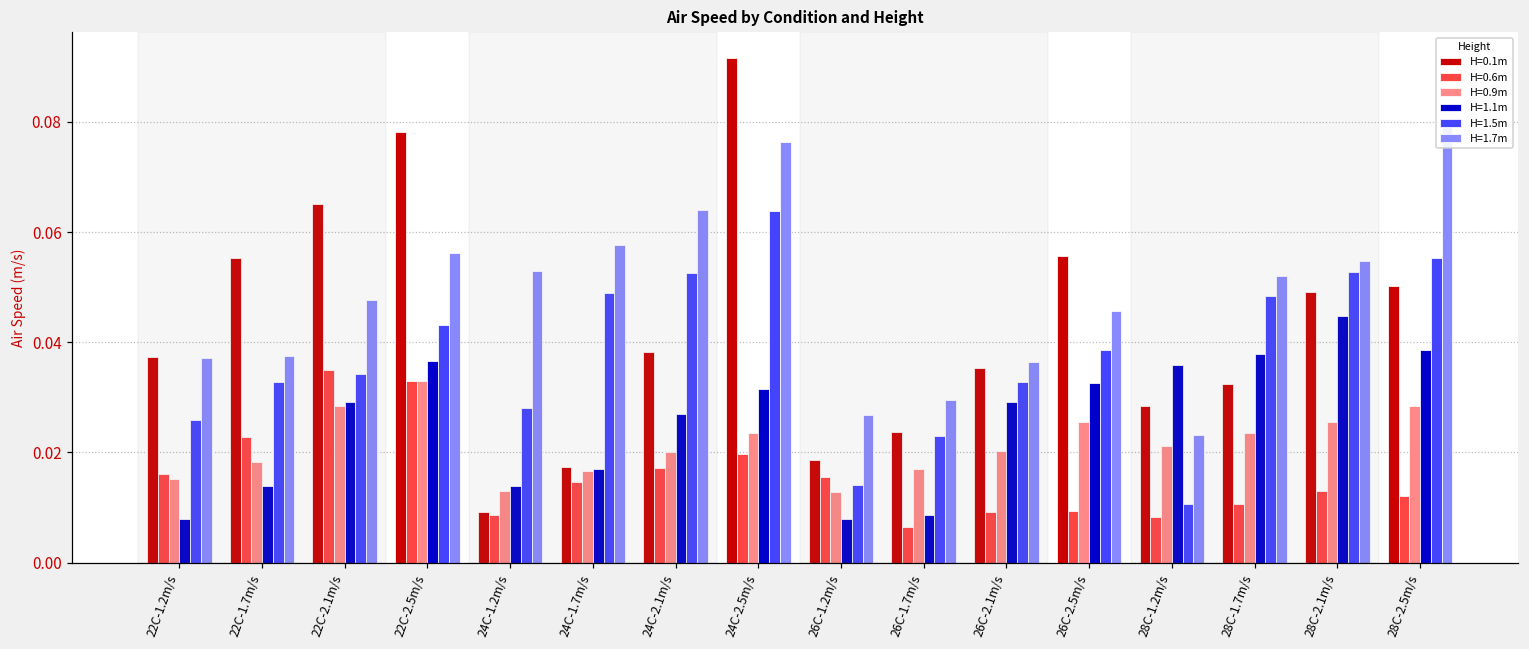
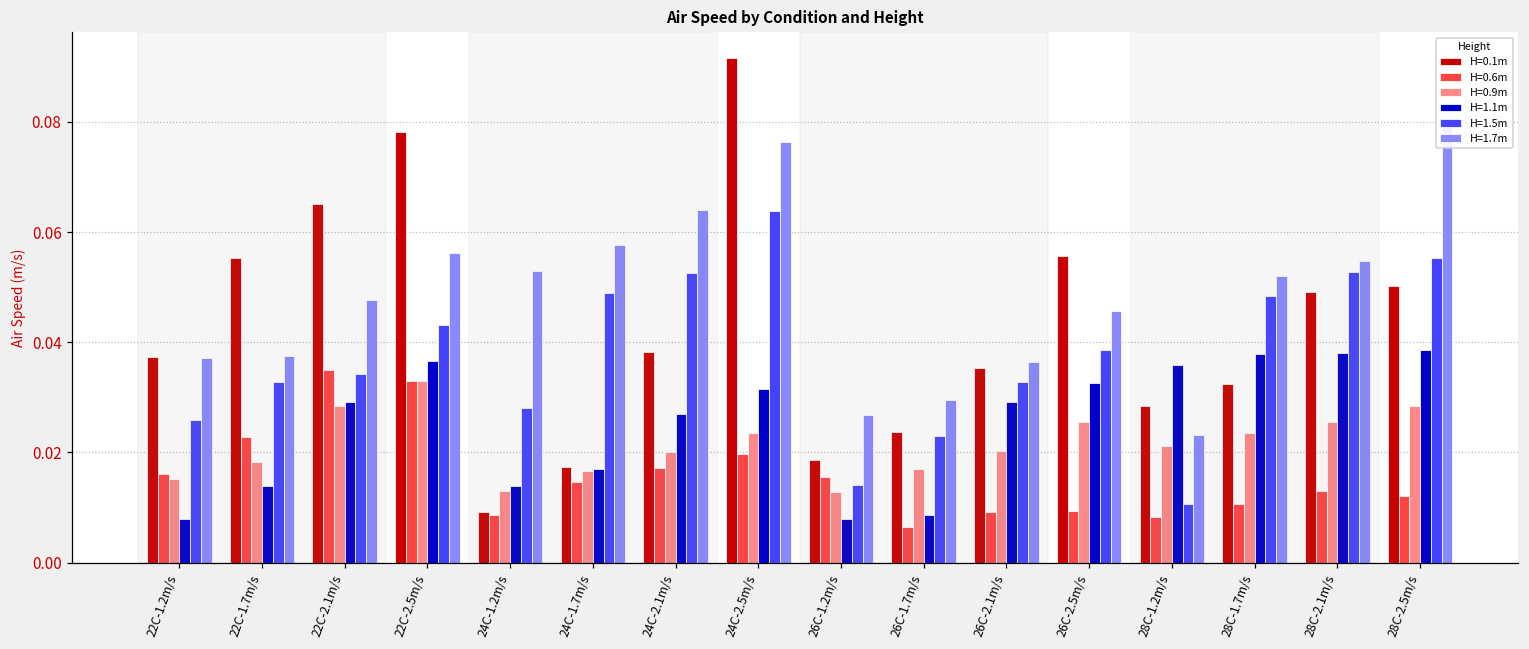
  {
    "H=0.1m": {
      "22C-1.2m/s": 0.037,
      "22C-1.7m/s": 0.055,
      "22C-2.1m/s": 0.065,
      "22C-2.5m/s": 0.078,
      "24C-1.2m/s": 0.009,
      "24C-1.7m/s": 0.017,
      "24C-2.1m/s": 0.038,
      "24C-2.5m/s": 0.092,
      "26C-1.2m/s": 0.019,
      "26C-1.7m/s": 0.024,
      "26C-2.1m/s": 0.035,
      "26C-2.5m/s": 0.056,
      "28C-1.2m/s": 0.028,
      "28C-1.7m/s": 0.033,
      "28C-2.1m/s": 0.049,
      "28C-2.5m/s": 0.050
    },
    "H=0.6m": {
      "22C-1.2m/s": 0.016,
      "22C-1.7m/s": 0.023,
      "22C-2.1m/s": 0.035,
      "22C-2.5m/s": 0.033,
      "24C-1.2m/s": 0.009,
      "24C-1.7m/s": 0.015,
      "24C-2.1m/s": 0.017,
      "24C-2.5m/s": 0.020,
      "26C-1.2m/s": 0.016,
      "26C-1.7m/s": 0.006,
      "26C-2.1m/s": 0.009,
      "26C-2.5m/s": 0.009,
      "28C-1.2m/s": 0.008,
      "28C-1.7m/s": 0.011,
      "28C-2.1m/s": 0.013,
      "28C-2.5m/s": 0.012
    },
    "H=0.9m": {
      "22C-1.2m/s": 0.015,
      "22C-1.7m/s": 0.018,
      "22C-2.1m/s": 0.028,
      "22C-2.5m/s": 0.033,
      "24C-1.2m/s": 0.013,
      "24C-1.7m/s": 0.017,
      "24C-2.1m/s": 0.020,
      "24C-2.5m/s": 0.023,
      "26C-1.2m/s": 0.013,
      "26C-1.7m/s": 0.017,
      "26C-2.1m/s": 0.020,
      "26C-2.5m/s": 0.026,
      "28C-1.2m/s": 0.021,
      "28C-1.7m/s": 0.024,
      "28C-2.1m/s": 0.026,
      "28C-2.5m/s": 0.029
    },
    "H=1.1m": {
      "22C-1.2m/s": 0.008,
      "22C-1.7m/s": 0.014,
      "22C-2.1m/s": 0.029,
      "22C-2.5m/s": 0.037,
      "24C-1.2m/s": 0.014,
      "24C-1.7m/s": 0.017,
      "24C-2.1m/s": 0.027,
      "24C-2.5m/s": 0.031,
      "26C-1.2m/s": 0.008,
      "26C-1.7m/s": 0.009,
      "26C-2.1m/s": 0.029,
      "26C-2.5m/s": 0.033,
      "28C-1.2m/s": 0.036,
      "28C-1.7m/s": 0.038,
-     "28C-2.1m/s": 0.045,
+     "28C-2.1m/s": 0.038,
      "28C-2.5m/s": 0.039
    },
    "H=1.5m": {
      "22C-1.2m/s": 0.026,
      "22C-1.7m/s": 0.033,
      "22C-2.1m/s": 0.034,
      "22C-2.5m/s": 0.043,
      "24C-1.2m/s": 0.028,
      "24C-1.7m/s": 0.049,
      "24C-2.1m/s": 0.053,
      "24C-2.5m/s": 0.064,
      "26C-1.2m/s": 0.014,
      "26C-1.7m/s": 0.023,
      "26C-2.1m/s": 0.033,
      "26C-2.5m/s": 0.039,
      "28C-1.2m/s": 0.011,
      "28C-1.7m/s": 0.048,
      "28C-2.1m/s": 0.053,
      "28C-2.5m/s": 0.055
    },
    "H=1.7m": {
      "22C-1.2m/s": 0.037,
      "22C-1.7m/s": 0.037,
      "22C-2.1m/s": 0.048,
      "22C-2.5m/s": 0.056,
      "24C-1.2m/s": 0.053,
      "24C-1.7m/s": 0.058,
      "24C-2.1m/s": 0.064,
      "24C-2.5m/s": 0.076,
      "26C-1.2m/s": 0.027,
      "26C-1.7m/s": 0.029,
      "26C-2.1m/s": 0.036,
      "26C-2.5m/s": 0.046,
      "28C-1.2m/s": 0.023,
      "28C-1.7m/s": 0.052,
      "28C-2.1m/s": 0.055
    }
  }
